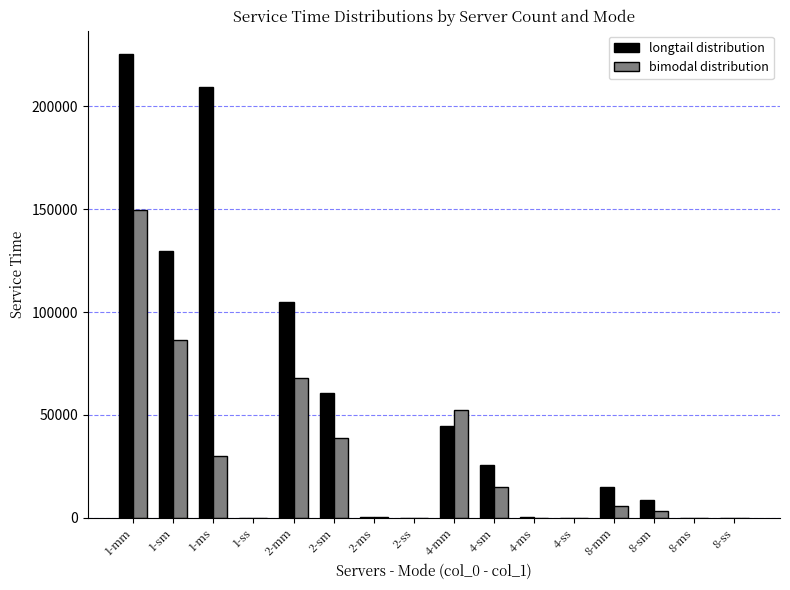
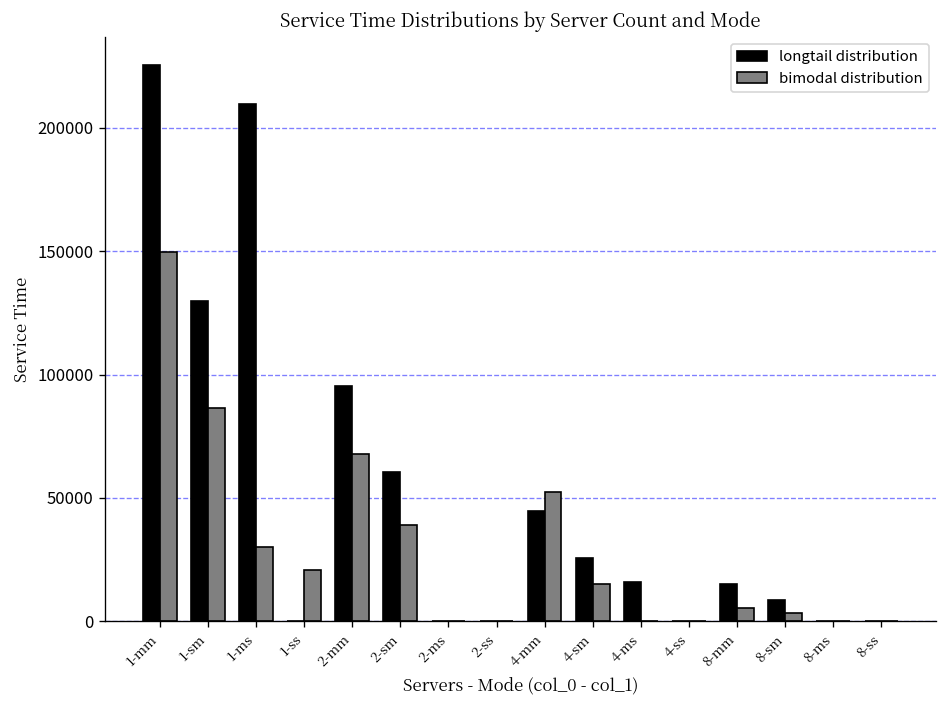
  {
    "longtail distribution": {
      "1-mm": 226000,
      "1-sm": 130000,
      "1-ms": 210000,
-     "2-mm": 105000,
+     "2-mm": 95000,
      "2-sm": 61000,
      "4-mm": 45000,
      "4-sm": 26000,
-     "4-ms": 0,
+     "4-ms": 16000,
      "8-mm": 15000,
      "8-sm": 9000
    },
    "bimodal distribution": {
      "1-mm": 150000,
      "1-sm": 86000,
      "1-ms": 30000,
-     "1-ss": 0,
+     "1-ss": 21000,
      "2-mm": 68000,
      "2-sm": 39000,
      "4-mm": 52000,
      "4-sm": 15000,
      "8-mm": 6000,
      "8-sm": 3000
    }
  }
